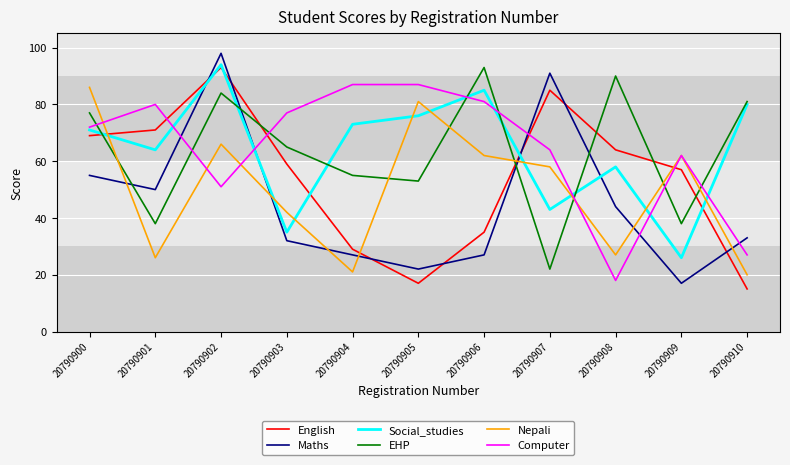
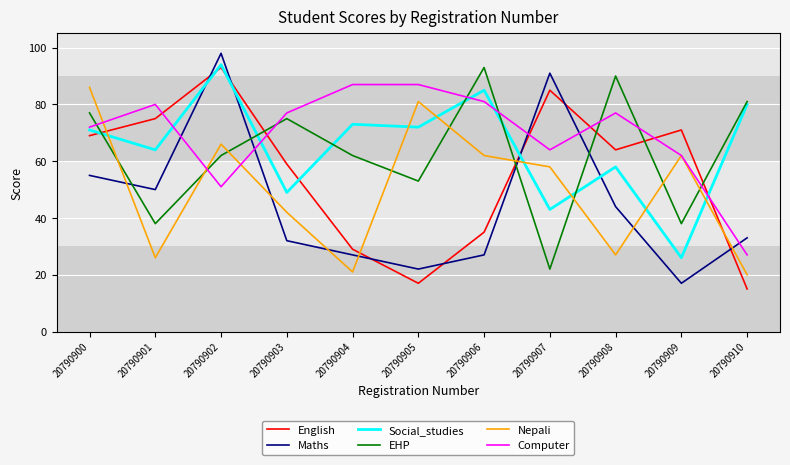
  {
    "English": {
      "20790900": 69,
-     "20790901": 71,
+     "20790901": 75,
      "20790902": 93,
      "20790903": 59,
      "20790904": 29,
      "20790905": 17,
      "20790906": 35,
      "20790907": 85,
      "20790908": 64,
-     "20790909": 57,
+     "20790909": 71,
      "20790910": 15
    },
    "Maths": {
      "20790900": 55,
      "20790901": 50,
      "20790902": 98,
      "20790903": 32,
      "20790904": 27,
      "20790905": 22,
      "20790906": 27,
      "20790907": 91,
      "20790908": 44,
      "20790909": 17,
      "20790910": 33
    },
    "Social_studies": {
      "20790900": 71,
      "20790901": 64,
      "20790902": 94,
-     "20790903": 35,
+     "20790903": 49,
      "20790904": 73,
-     "20790905": 76,
+     "20790905": 72,
      "20790906": 85,
      "20790907": 43,
      "20790908": 58,
      "20790909": 26,
      "20790910": 80
    },
    "EHP": {
      "20790900": 77,
      "20790901": 38,
-     "20790902": 84,
-     "20790903": 65,
-     "20790904": 55,
+     "20790902": 62,
+     "20790903": 75,
+     "20790904": 62,
      "20790905": 53,
      "20790906": 93,
      "20790907": 22,
      "20790908": 90,
      "20790909": 38,
      "20790910": 81
    },
    "Nepali": {
      "20790900": 86,
      "20790901": 26,
      "20790902": 66,
      "20790903": 42,
      "20790904": 21,
      "20790905": 81,
      "20790906": 62,
      "20790907": 58,
      "20790908": 27,
      "20790910": 20
    },
    "Computer": {
      "20790900": 72,
      "20790901": 80,
      "20790902": 51,
      "20790903": 77,
      "20790904": 87,
      "20790905": 87,
      "20790906": 81,
      "20790907": 64,
-     "20790908": 18,
+     "20790908": 77,
      "20790910": 27
    }
  }
